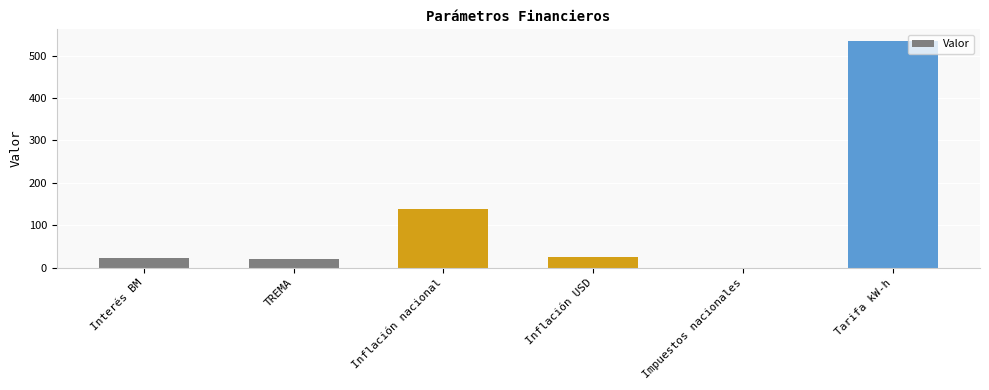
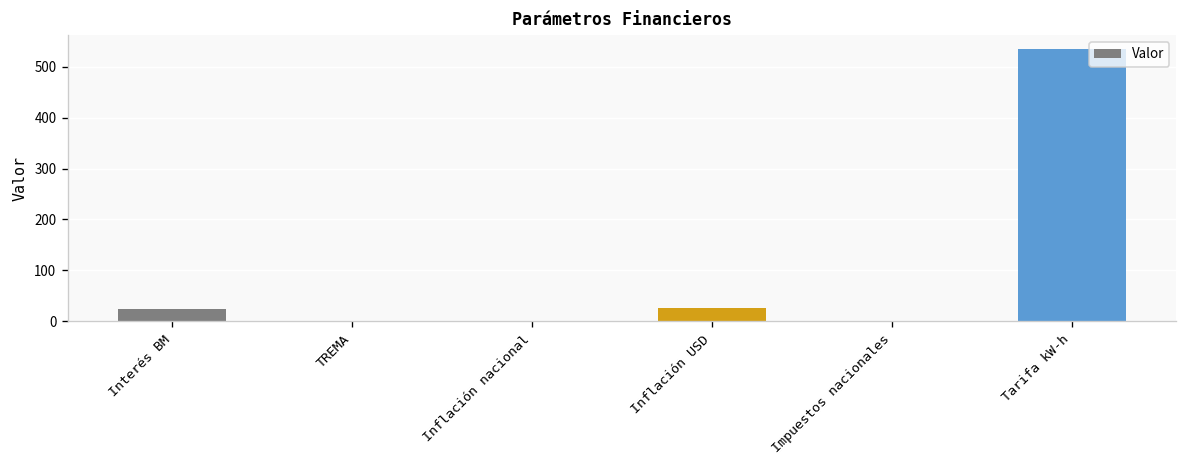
  {
    "Interés BM": 20,
-   "TREMA": 20,
-   "Inflación nacional": 140,
+   "TREMA": 0,
+   "Inflación nacional": 0,
    "Inflación USD": 30,
    "Tarifa kW-h": 540
  }
